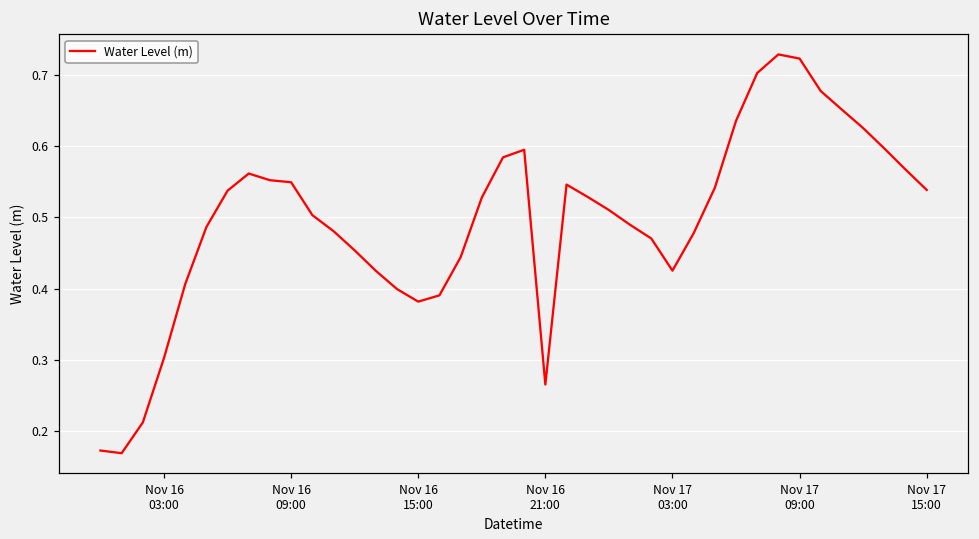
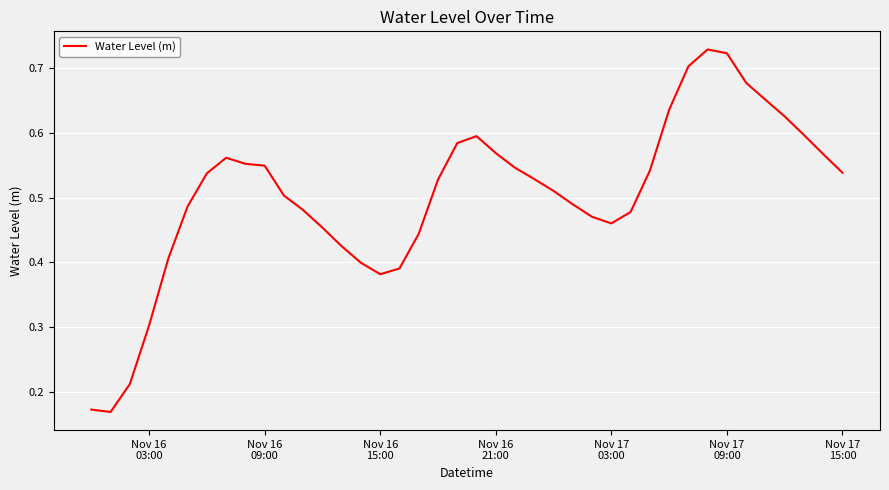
  {
    "Nov 16 03:00": 0.30,
    "Nov 16 09:00": 0.55,
    "Nov 16 15:00": 0.38,
-   "Nov 16 21:00": 0.27,
-   "Nov 17 03:00": 0.43,
+   "Nov 16 21:00": 0.57,
+   "Nov 17 03:00": 0.46,
    "Nov 17 09:00": 0.72,
    "Nov 17 15:00": 0.54
  }
